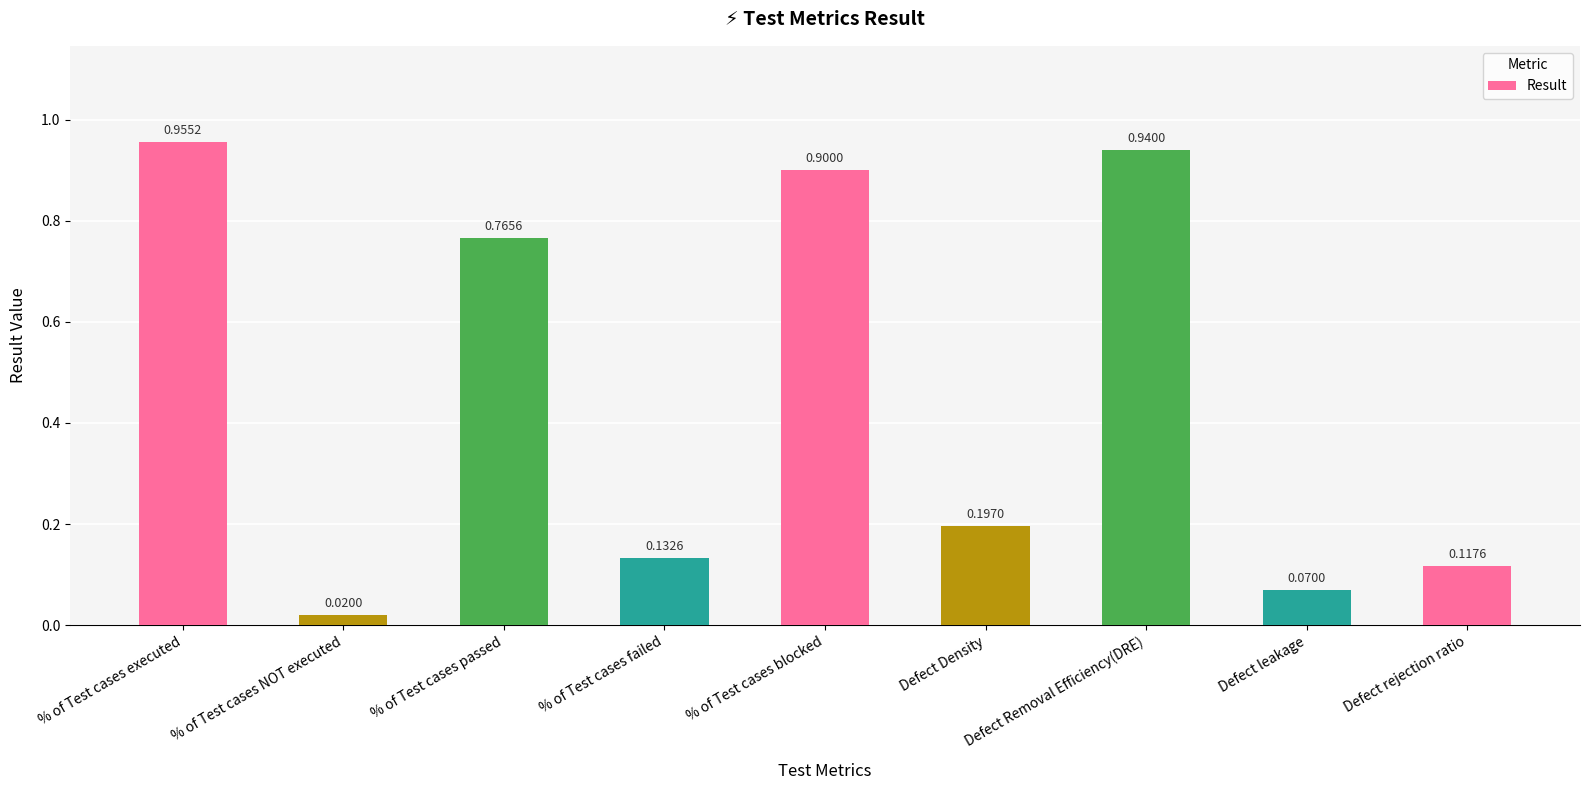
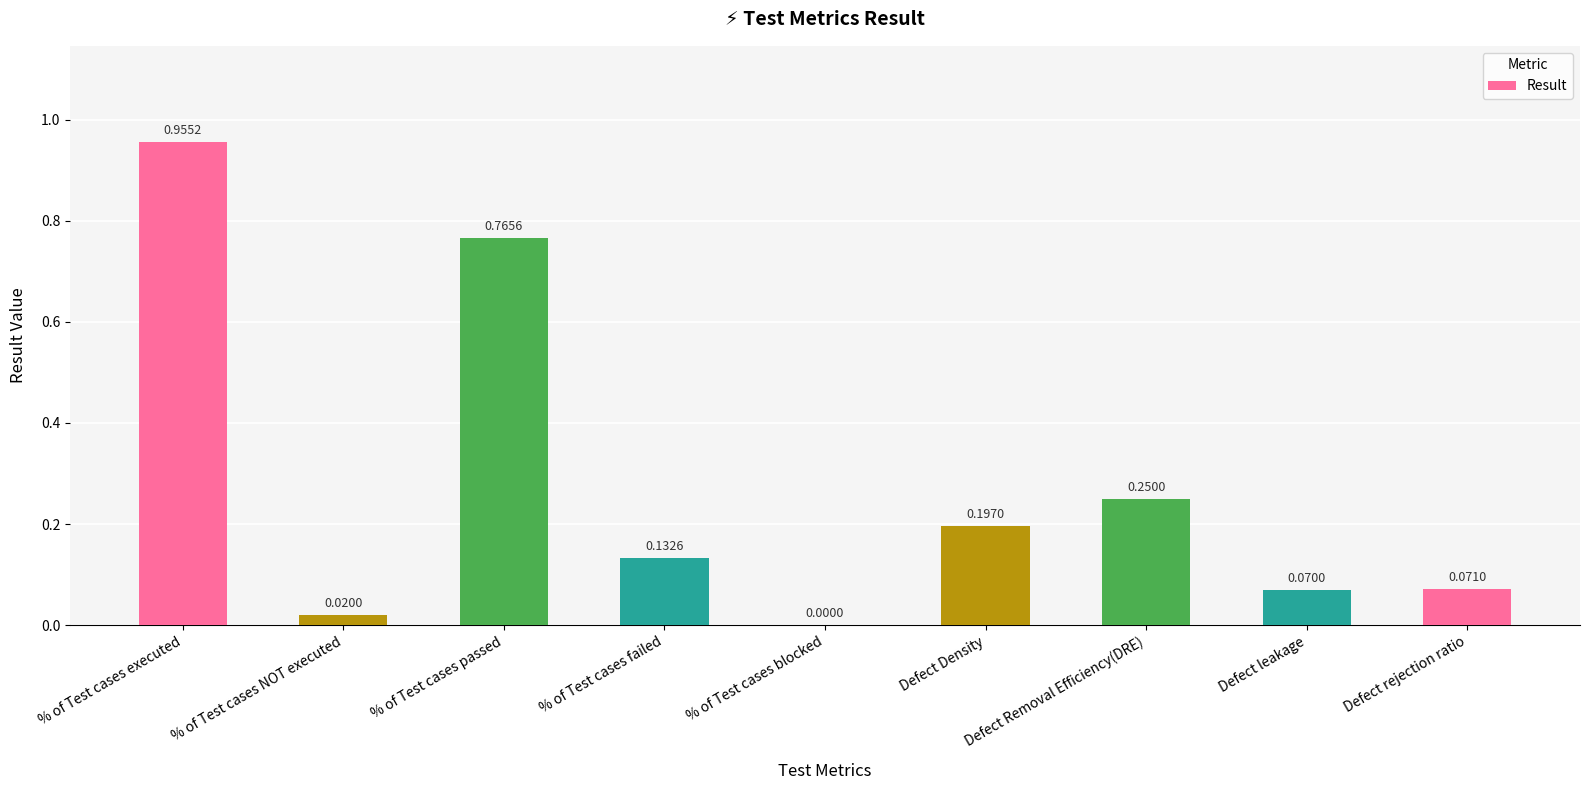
  {
    "% of Test cases executed": 0.9552,
    "% of Test cases NOT executed": 0.0200,
    "% of Test cases passed": 0.7656,
    "% of Test cases failed": 0.1326,
-   "% of Test cases blocked": 0.9000,
+   "% of Test cases blocked": 0.0000,
    "Defect Density": 0.1970,
-   "Defect Removal Efficiency(DRE)": 0.9400,
+   "Defect Removal Efficiency(DRE)": 0.2500,
    "Defect leakage": 0.0700,
-   "Defect rejection ratio": 0.1176
+   "Defect rejection ratio": 0.0710
  }
